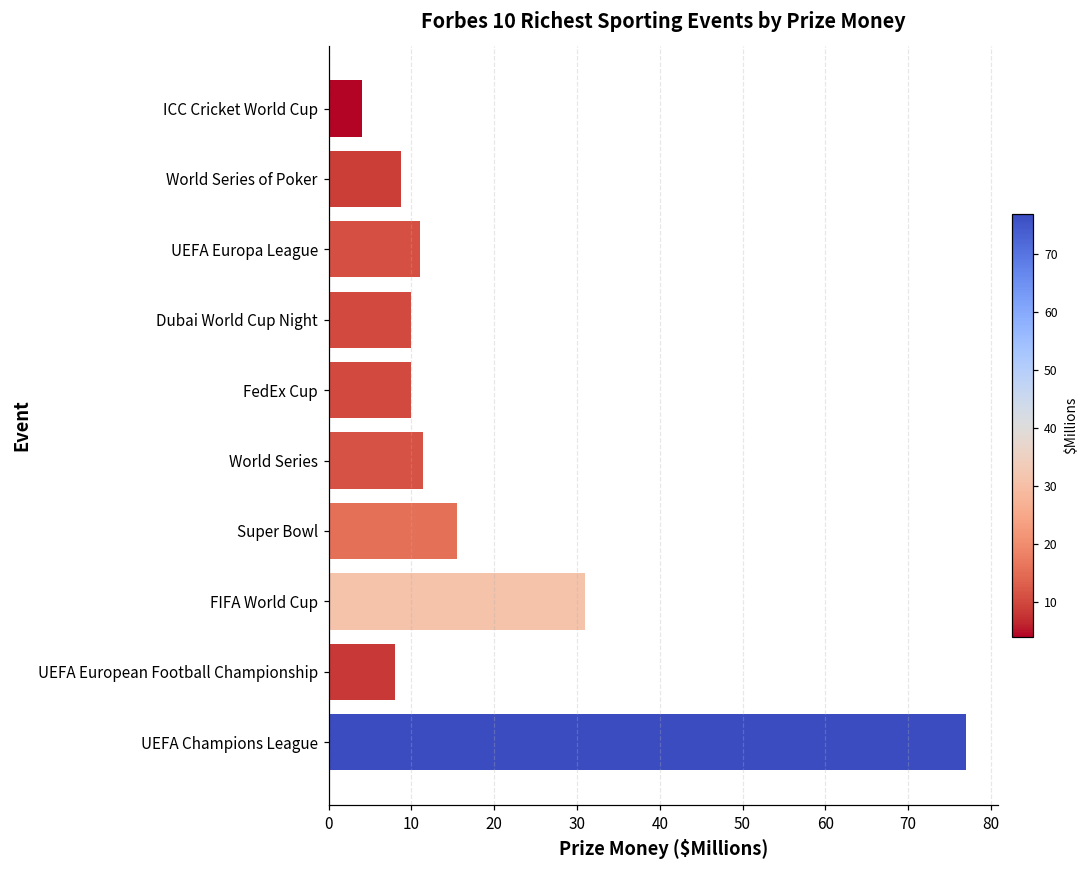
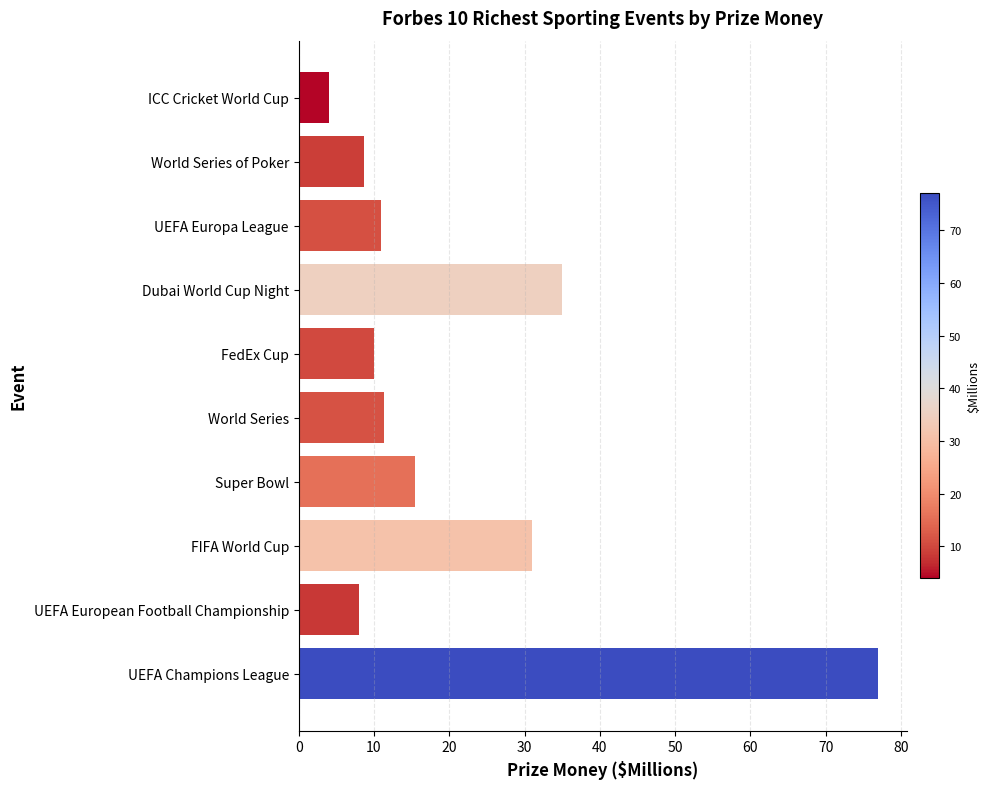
  {
    "ICC Cricket World Cup": 4,
    "World Series of Poker": 9,
    "UEFA Europa League": 11,
-   "Dubai World Cup Night": 10,
+   "Dubai World Cup Night": 35,
    "FedEx Cup": 10,
    "World Series": 11,
    "Super Bowl": 16,
    "FIFA World Cup": 31,
    "UEFA European Football Championship": 8,
    "UEFA Champions League": 77
  }
